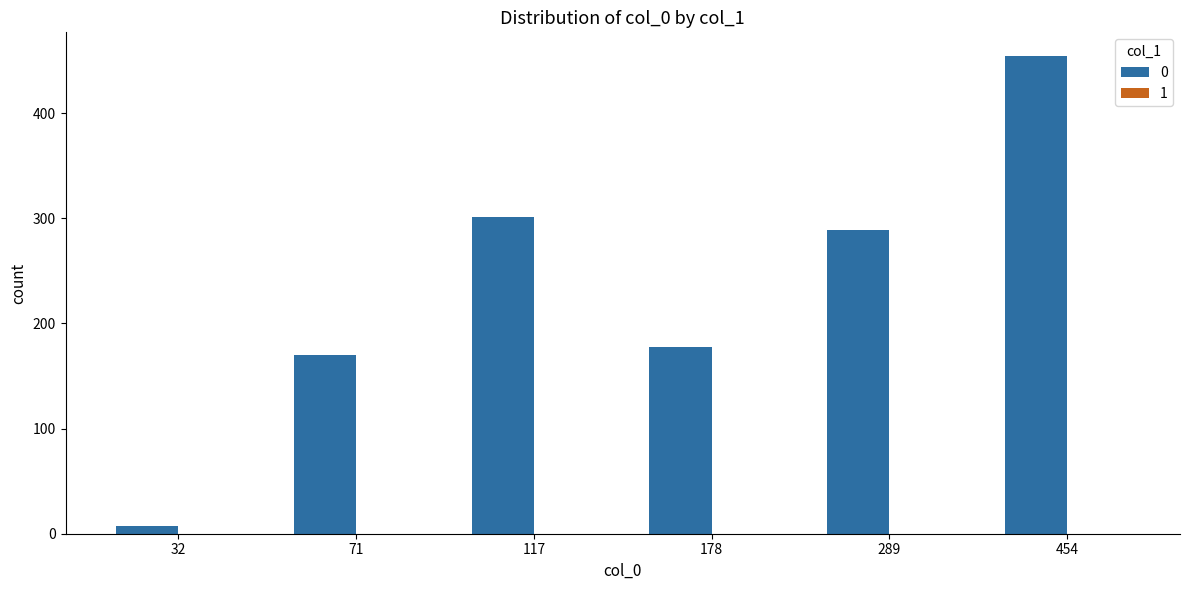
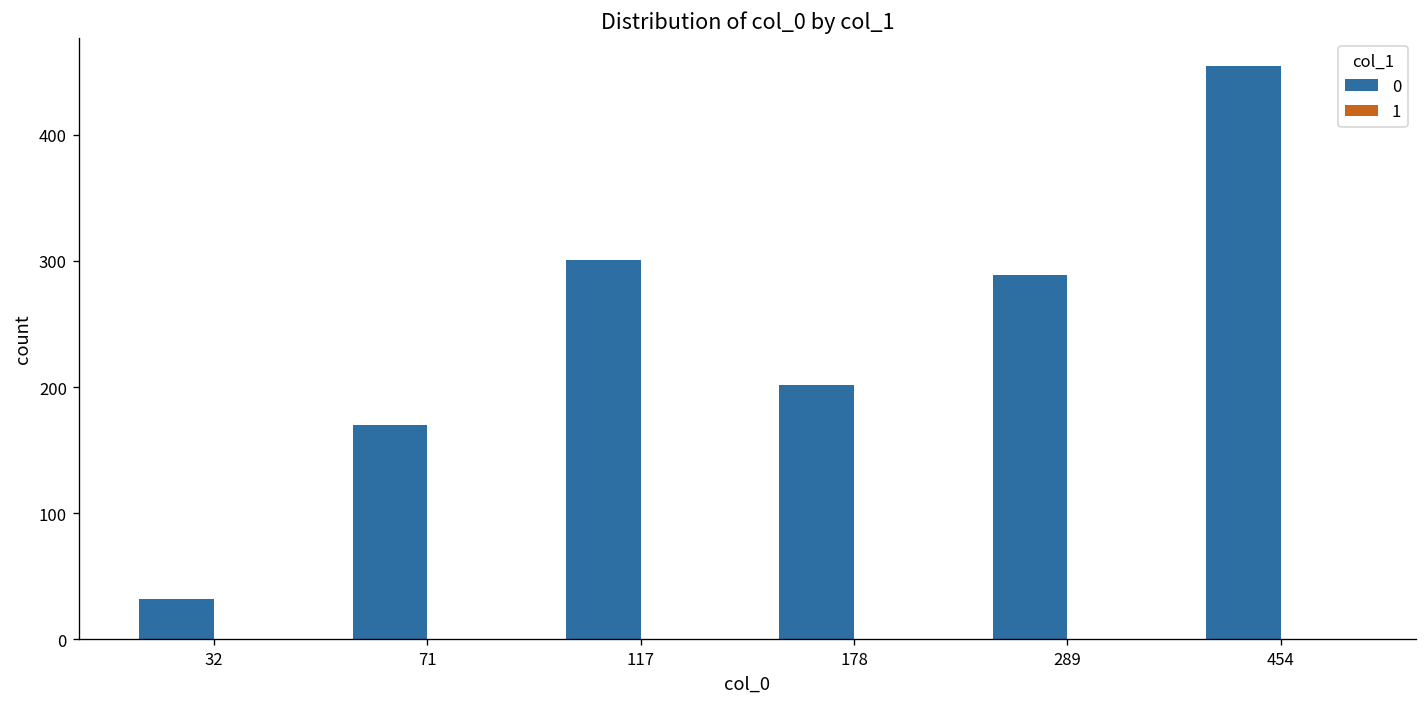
  {
    "0": {
-     "32": 7,
+     "32": 32,
      "71": 170,
      "117": 301,
-     "178": 178,
+     "178": 202,
      "289": 289,
      "454": 454
    },
    "1": {
      "32": 0,
      "71": 0,
      "117": 0,
      "178": 0,
      "289": 0,
      "454": 0
    }
  }
